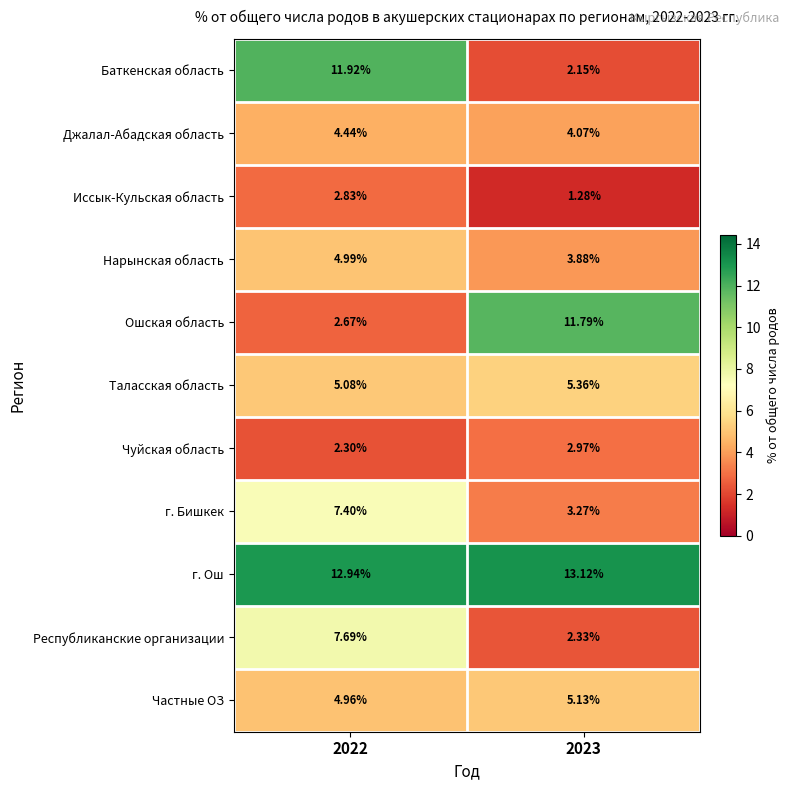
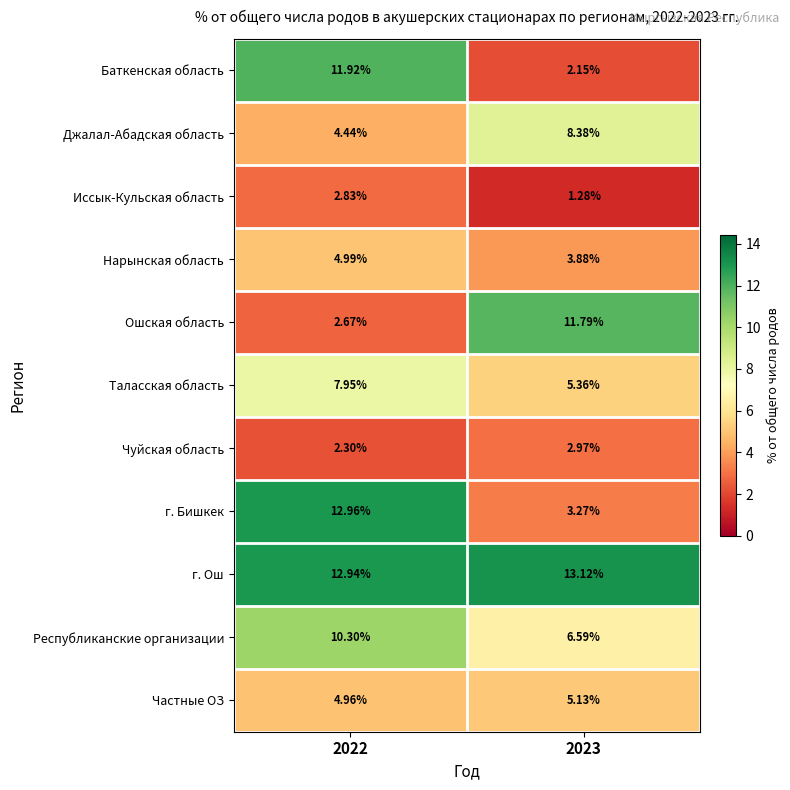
  {
    "Баткенская область": {
      "2022": "11.92%",
      "2023": "2.15%"
    },
    "Джалал-Абадская область": {
      "2022": "4.44%",
-     "2023": "4.07%"
+     "2023": "8.38%"
    },
    "Иссык-Кульская область": {
      "2022": "2.83%",
      "2023": "1.28%"
    },
    "Нарынская область": {
      "2022": "4.99%",
      "2023": "3.88%"
    },
    "Ошская область": {
      "2022": "2.67%",
      "2023": "11.79%"
    },
    "Таласская область": {
-     "2022": "5.08%",
+     "2022": "7.95%",
      "2023": "5.36%"
    },
    "Чуйская область": {
      "2022": "2.30%",
      "2023": "2.97%"
    },
    "г. Бишкек": {
-     "2022": "7.40%",
+     "2022": "12.96%",
      "2023": "3.27%"
    },
    "г. Ош": {
      "2022": "12.94%",
      "2023": "13.12%"
    },
    "Республиканские организации": {
-     "2022": "7.69%",
-     "2023": "2.33%"
+     "2022": "10.30%",
+     "2023": "6.59%"
    },
    "Частные ОЗ": {
      "2022": "4.96%",
      "2023": "5.13%"
    }
  }
